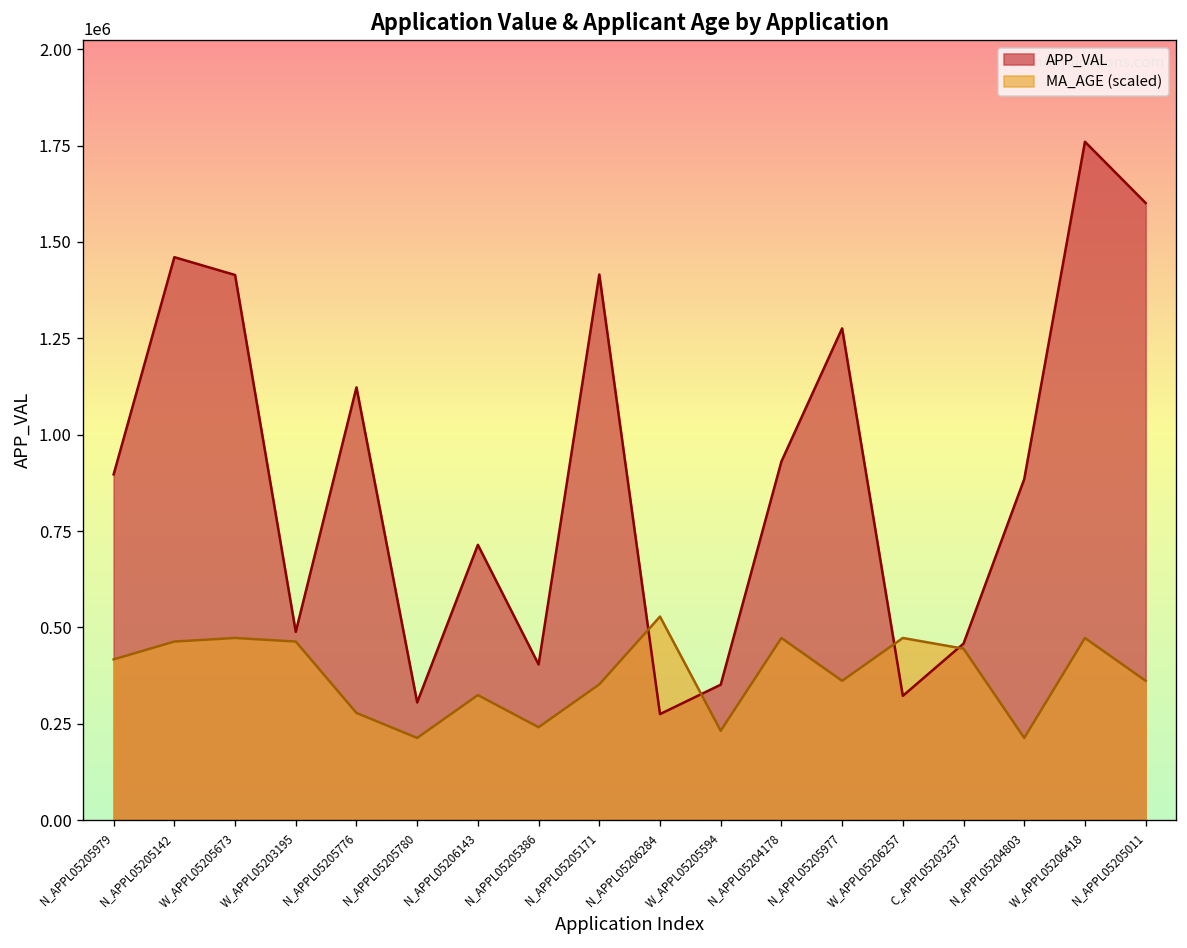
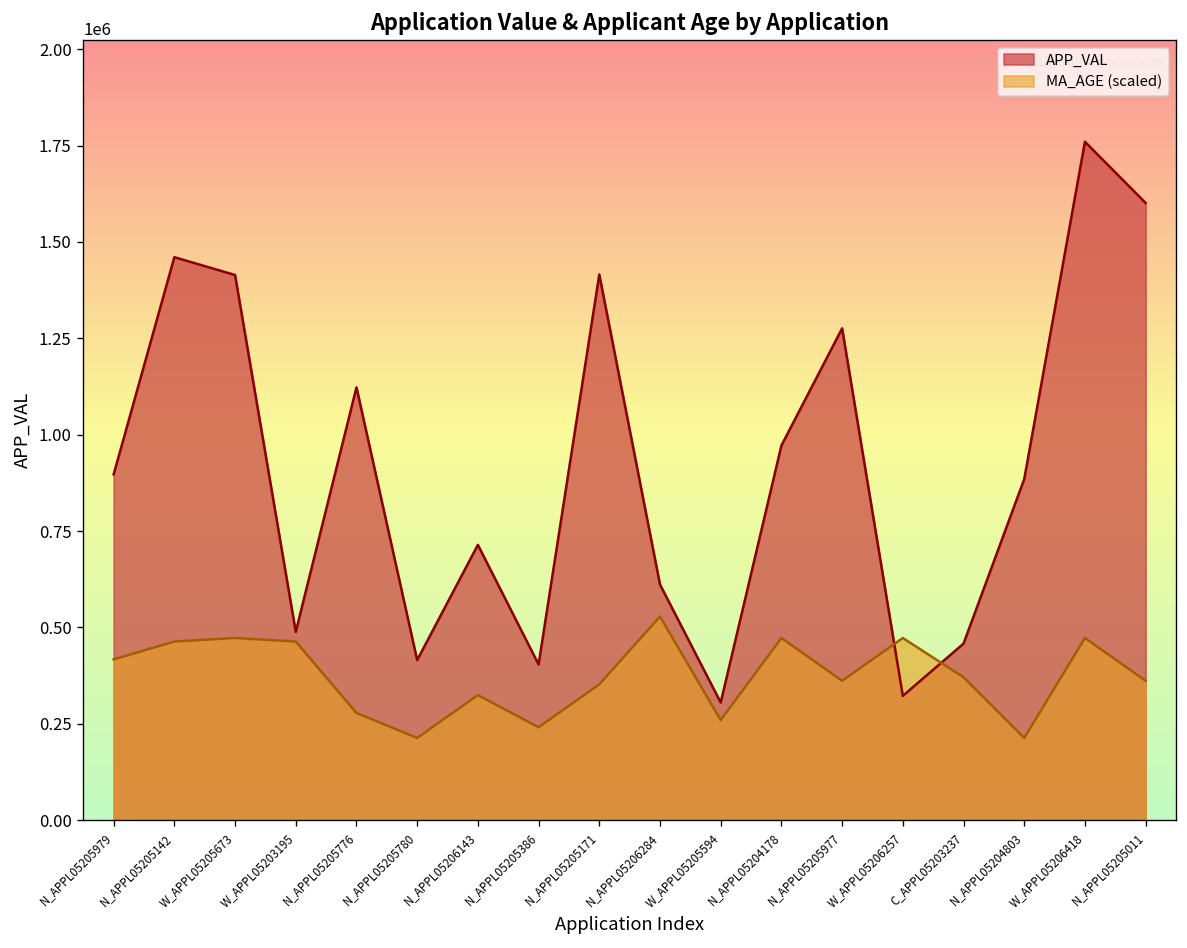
  {
    "APP_VAL": {
      "N_APPL05205979": 900000,
      "N_APPL05205142": 1460000,
      "W_APPL05205673": 1410000,
      "W_APPL05203195": 490000,
      "N_APPL05205776": 1120000,
-     "N_APPL05205780": 310000,
+     "N_APPL05205780": 420000,
      "N_APPL05206143": 710000,
      "N_APPL05205386": 400000,
      "N_APPL05205171": 1420000,
-     "N_APPL05206284": 270000,
-     "W_APPL05205594": 350000,
-     "N_APPL05204178": 930000,
+     "N_APPL05206284": 610000,
+     "W_APPL05205594": 300000,
+     "N_APPL05204178": 970000,
      "N_APPL05205977": 1280000,
      "W_APPL05206257": 320000,
      "C_APPL05203237": 460000,
      "N_APPL05204803": 880000,
      "W_APPL05206418": 1760000,
      "N_APPL05205011": 1600000
    },
    "MA_AGE (scaled)": {
      "N_APPL05205979": 420000,
      "N_APPL05205142": 460000,
      "W_APPL05205673": 470000,
      "W_APPL05203195": 460000,
      "N_APPL05205776": 280000,
      "N_APPL05205780": 210000,
      "N_APPL05206143": 320000,
      "N_APPL05205386": 240000,
      "N_APPL05205171": 350000,
      "N_APPL05206284": 530000,
-     "W_APPL05205594": 230000,
+     "W_APPL05205594": 260000,
      "N_APPL05204178": 470000,
      "N_APPL05205977": 360000,
      "W_APPL05206257": 470000,
-     "C_APPL05203237": 440000,
+     "C_APPL05203237": 370000,
      "N_APPL05204803": 210000,
      "W_APPL05206418": 470000,
      "N_APPL05205011": 360000
    }
  }
